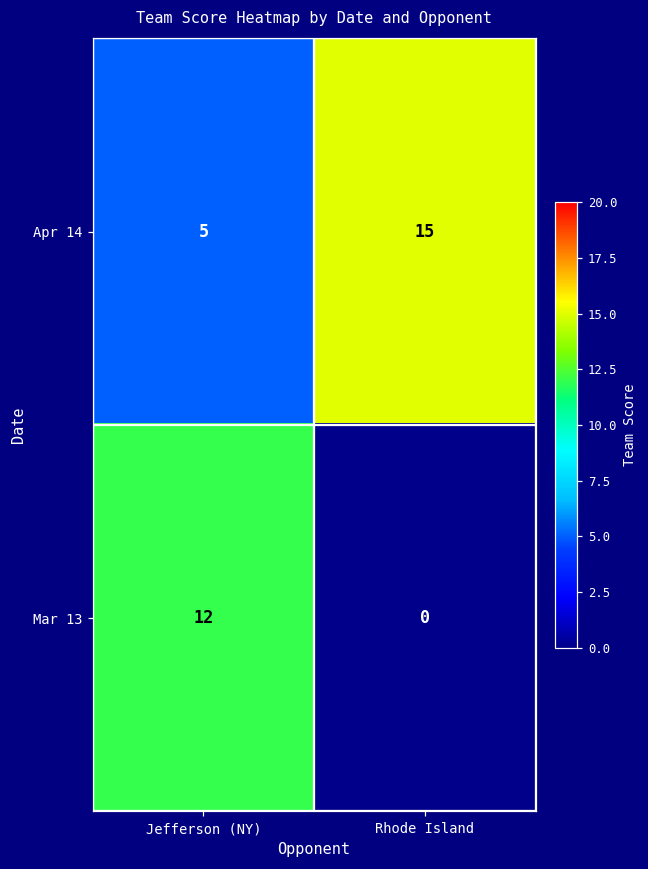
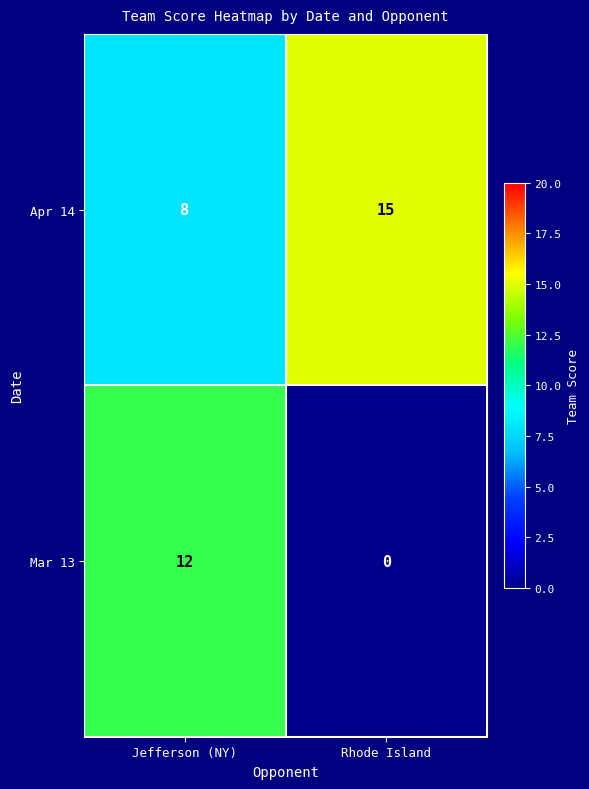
  {
    "Apr 14": {
-     "Jefferson (NY)": 5,
+     "Jefferson (NY)": 8,
      "Rhode Island": 15
    },
    "Mar 13": {
      "Jefferson (NY)": 12,
      "Rhode Island": 0
    }
  }
